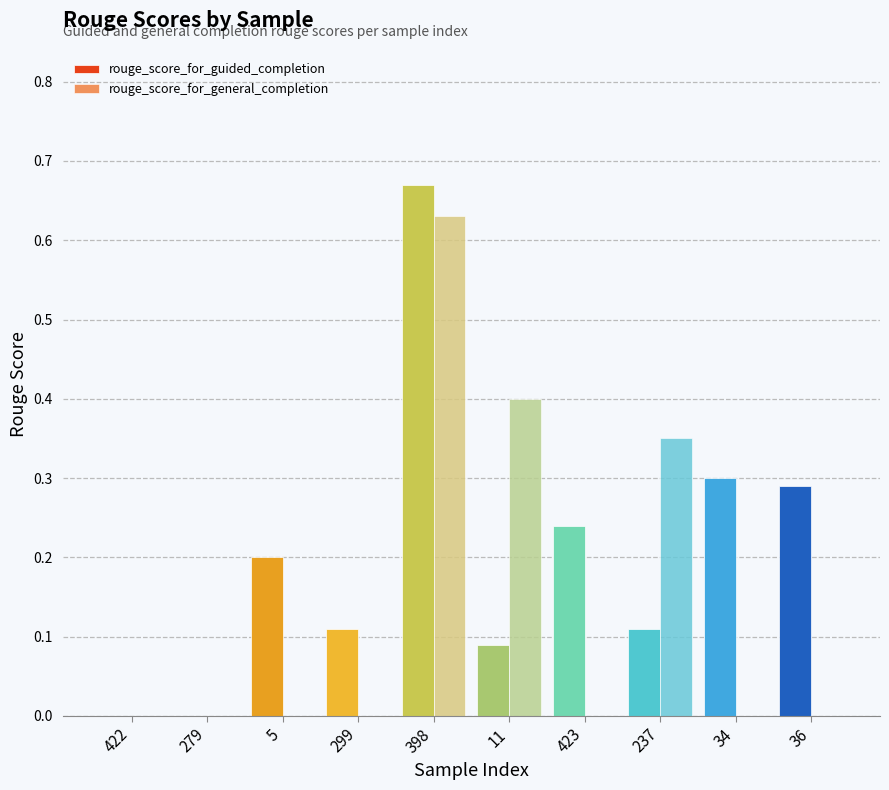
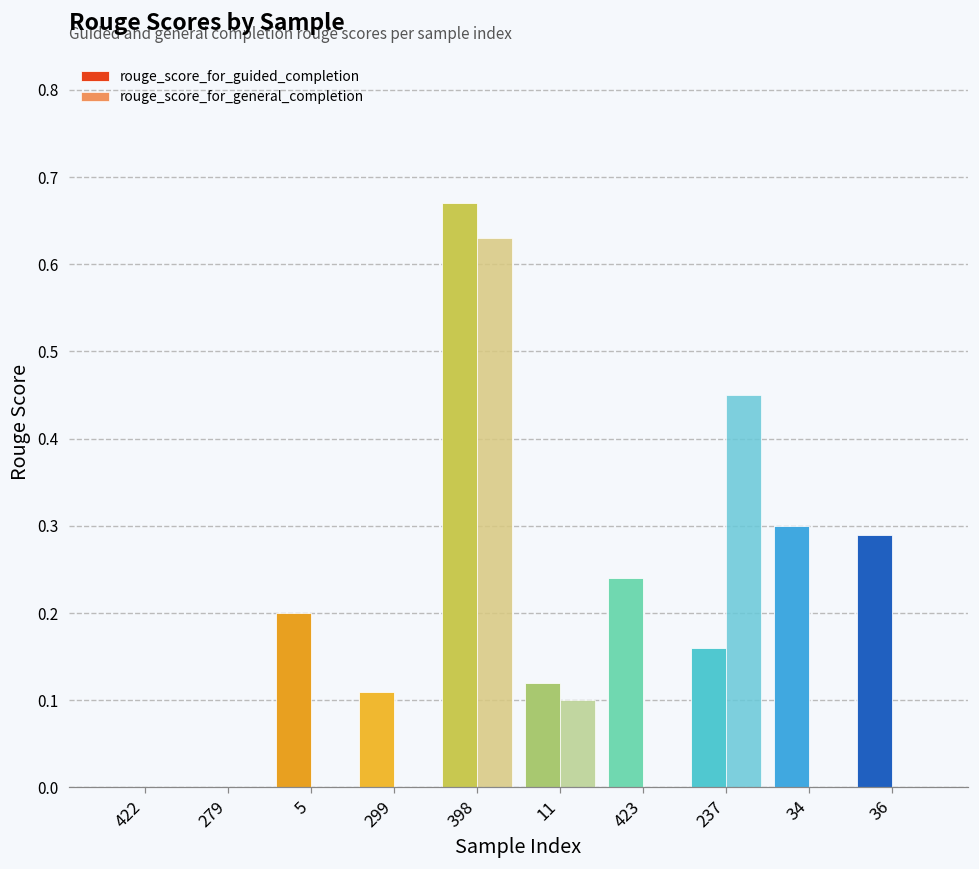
  {
    "rouge_score_for_guided_completion": {
      "422": 0.00,
      "279": 0.00,
      "5": 0.20,
      "299": 0.11,
      "398": 0.67,
-     "11": 0.09,
+     "11": 0.12,
      "423": 0.24,
-     "237": 0.11,
+     "237": 0.16,
      "34": 0.30,
      "36": 0.29
    },
    "rouge_score_for_general_completion": {
      "422": 0.00,
      "279": 0.00,
      "5": 0.00,
      "299": 0.00,
      "398": 0.63,
-     "11": 0.4,
+     "11": 0.1,
      "423": 0.00,
-     "237": 0.35,
+     "237": 0.45,
      "34": 0.00,
      "36": 0.00
    }
  }
